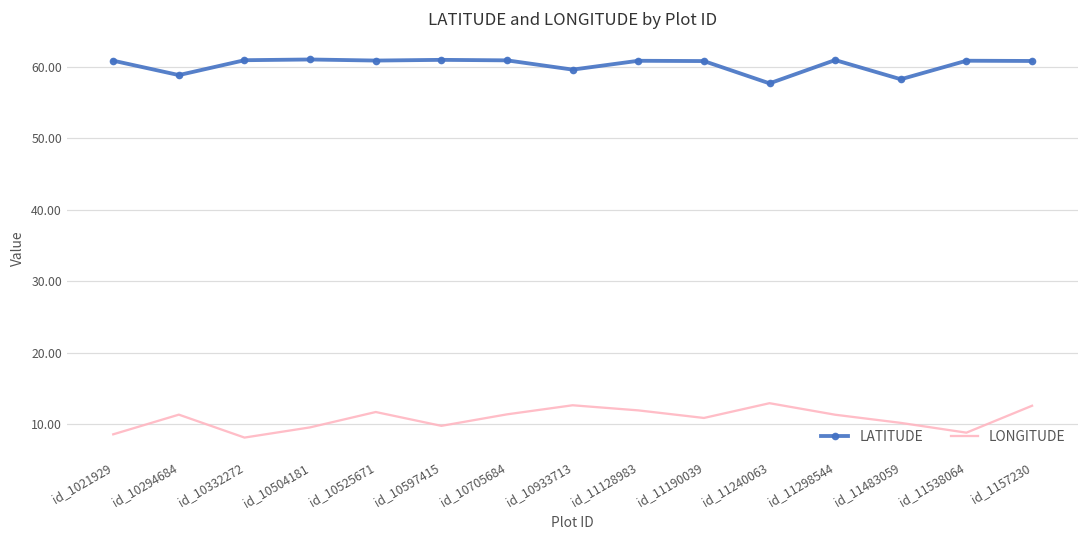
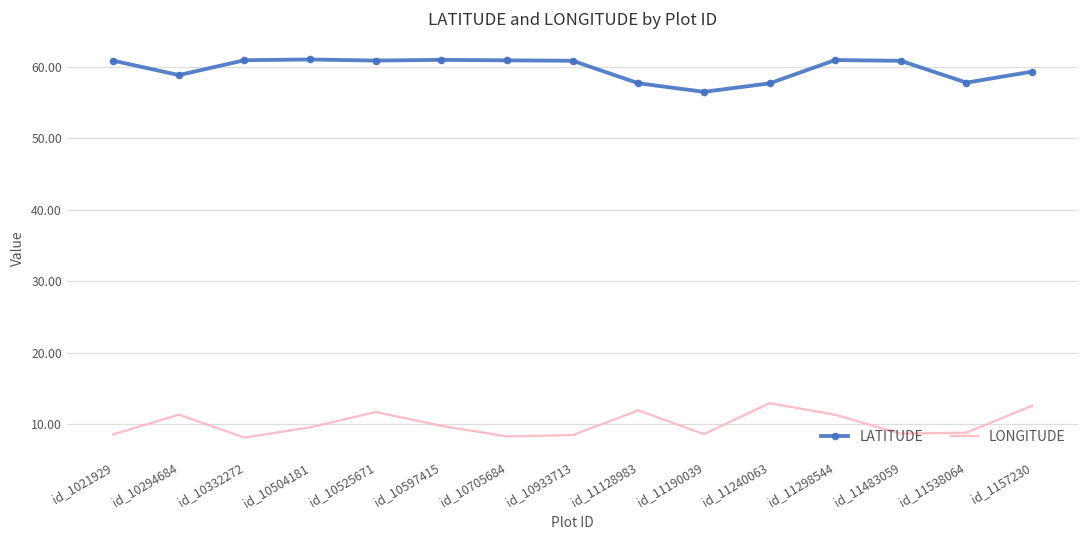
  {
    "LATITUDE": {
      "id_1021929": 61,
      "id_10294684": 59,
      "id_10332272": 61,
      "id_10504181": 61,
      "id_10525671": 61,
      "id_10597415": 61,
      "id_10705684": 61,
-     "id_10933713": 60,
-     "id_11128983": 61,
-     "id_11190039": 61,
+     "id_10933713": 61,
+     "id_11128983": 58,
+     "id_11190039": 57,
      "id_11240063": 58,
      "id_11298544": 61,
-     "id_11483059": 58,
-     "id_11538064": 61,
-     "id_1157230": 61
+     "id_11483059": 61,
+     "id_11538064": 58,
+     "id_1157230": 59
    },
    "LONGITUDE": {
      "id_1021929": 9,
      "id_10294684": 11,
      "id_10332272": 8,
      "id_10504181": 10,
      "id_10525671": 12,
      "id_10597415": 10,
-     "id_10705684": 11,
-     "id_10933713": 13,
+     "id_10705684": 8,
+     "id_10933713": 8,
      "id_11128983": 12,
-     "id_11190039": 11,
+     "id_11190039": 9,
      "id_11240063": 13,
      "id_11298544": 11,
-     "id_11483059": 10,
+     "id_11483059": 9,
      "id_11538064": 9,
      "id_1157230": 13
    }
  }
